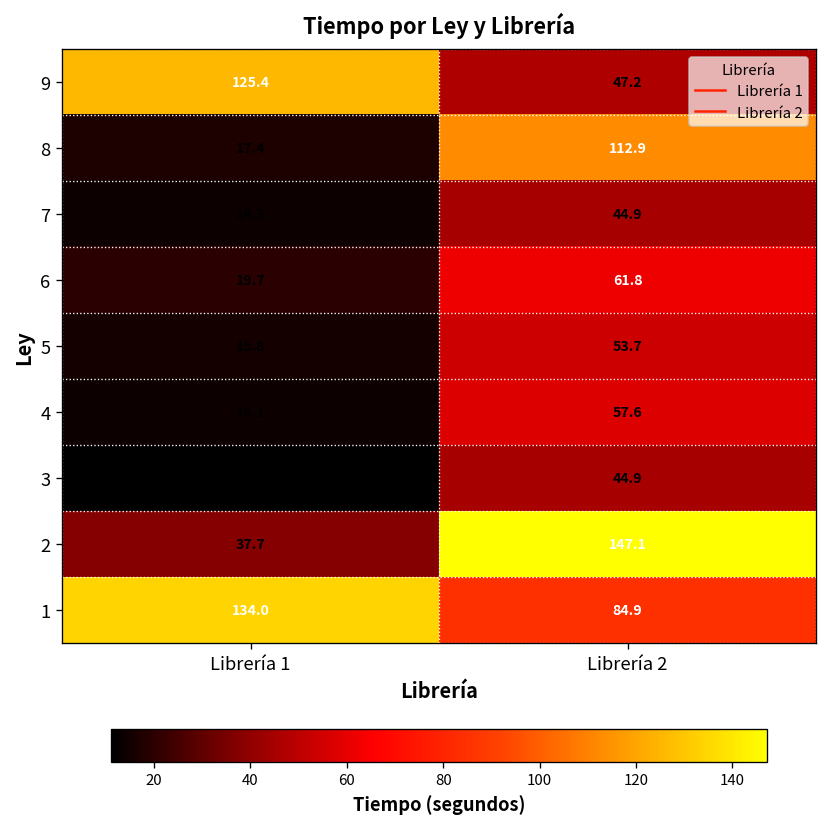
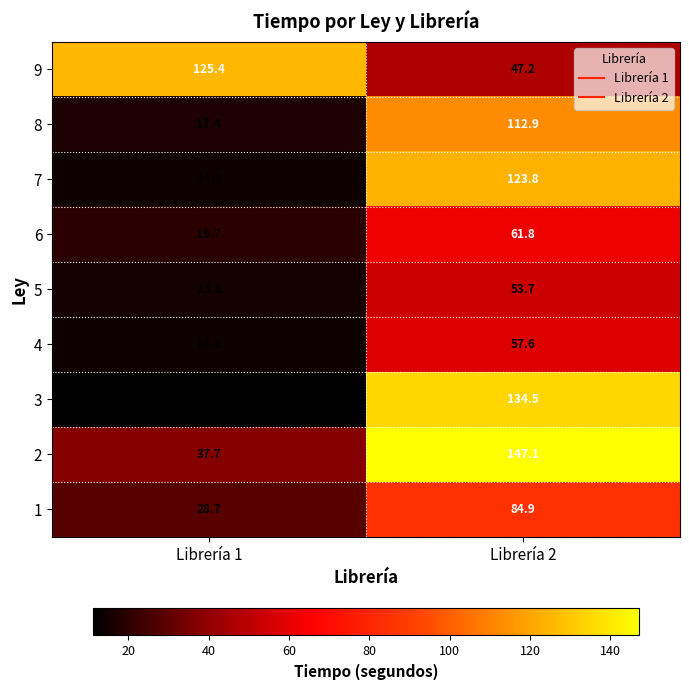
  {
    "9": {
      "Librería 1": 125.4,
      "Librería 2": 47.2
    },
    "8": {
      "Librería 2": 112.9
    },
    "7": {
-     "Librería 2": 44.9
+     "Librería 2": 123.8
    },
    "6": {
      "Librería 2": 61.8
    },
    "5": {
      "Librería 2": 53.7
    },
    "4": {
      "Librería 2": 57.6
    },
    "3": {
-     "Librería 2": 44.9
+     "Librería 2": 134.5
    },
    "2": {
      "Librería 1": 37.7,
      "Librería 2": 147.1
    },
    "1": {
-     "Librería 1": 134.0,
+     "Librería 1": 28.7,
      "Librería 2": 84.9
    }
  }
